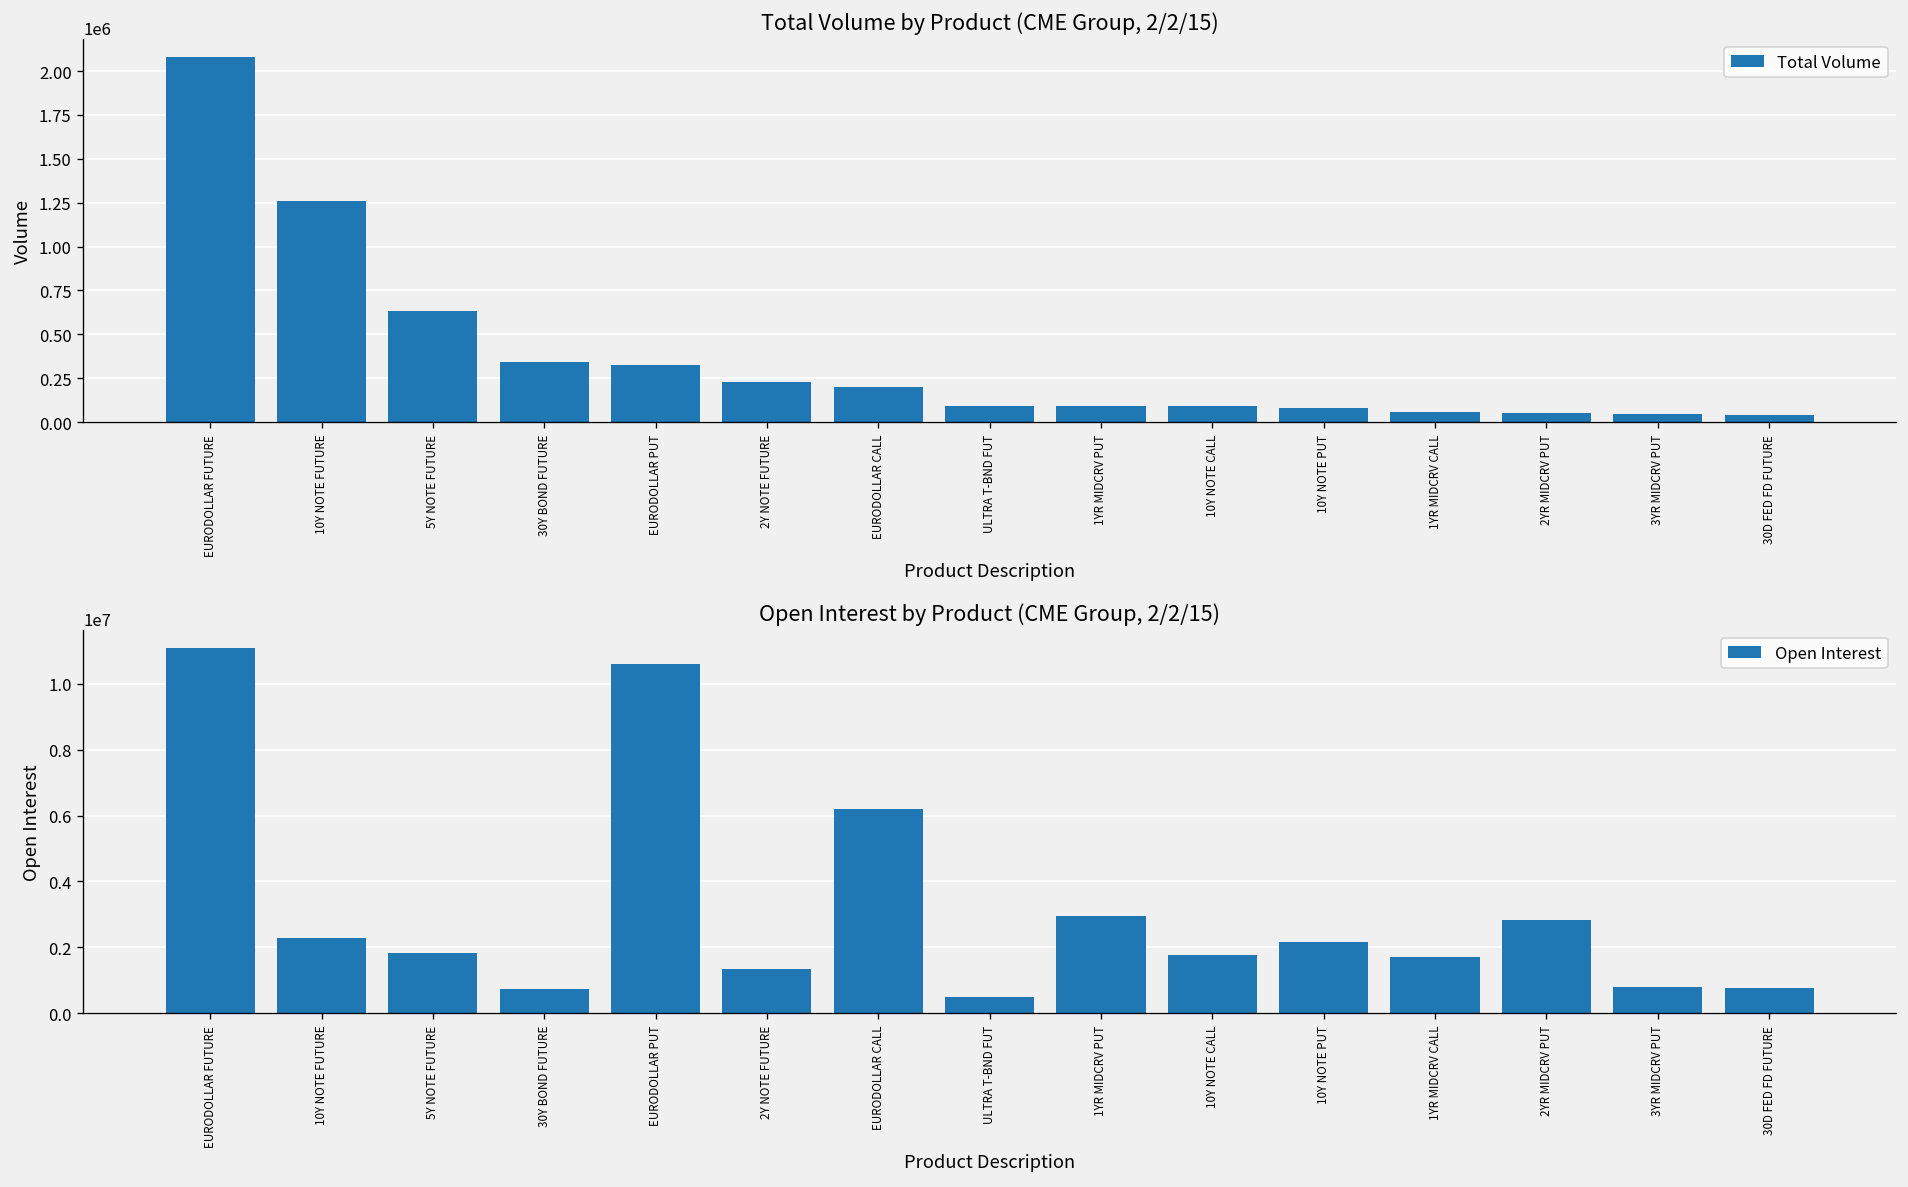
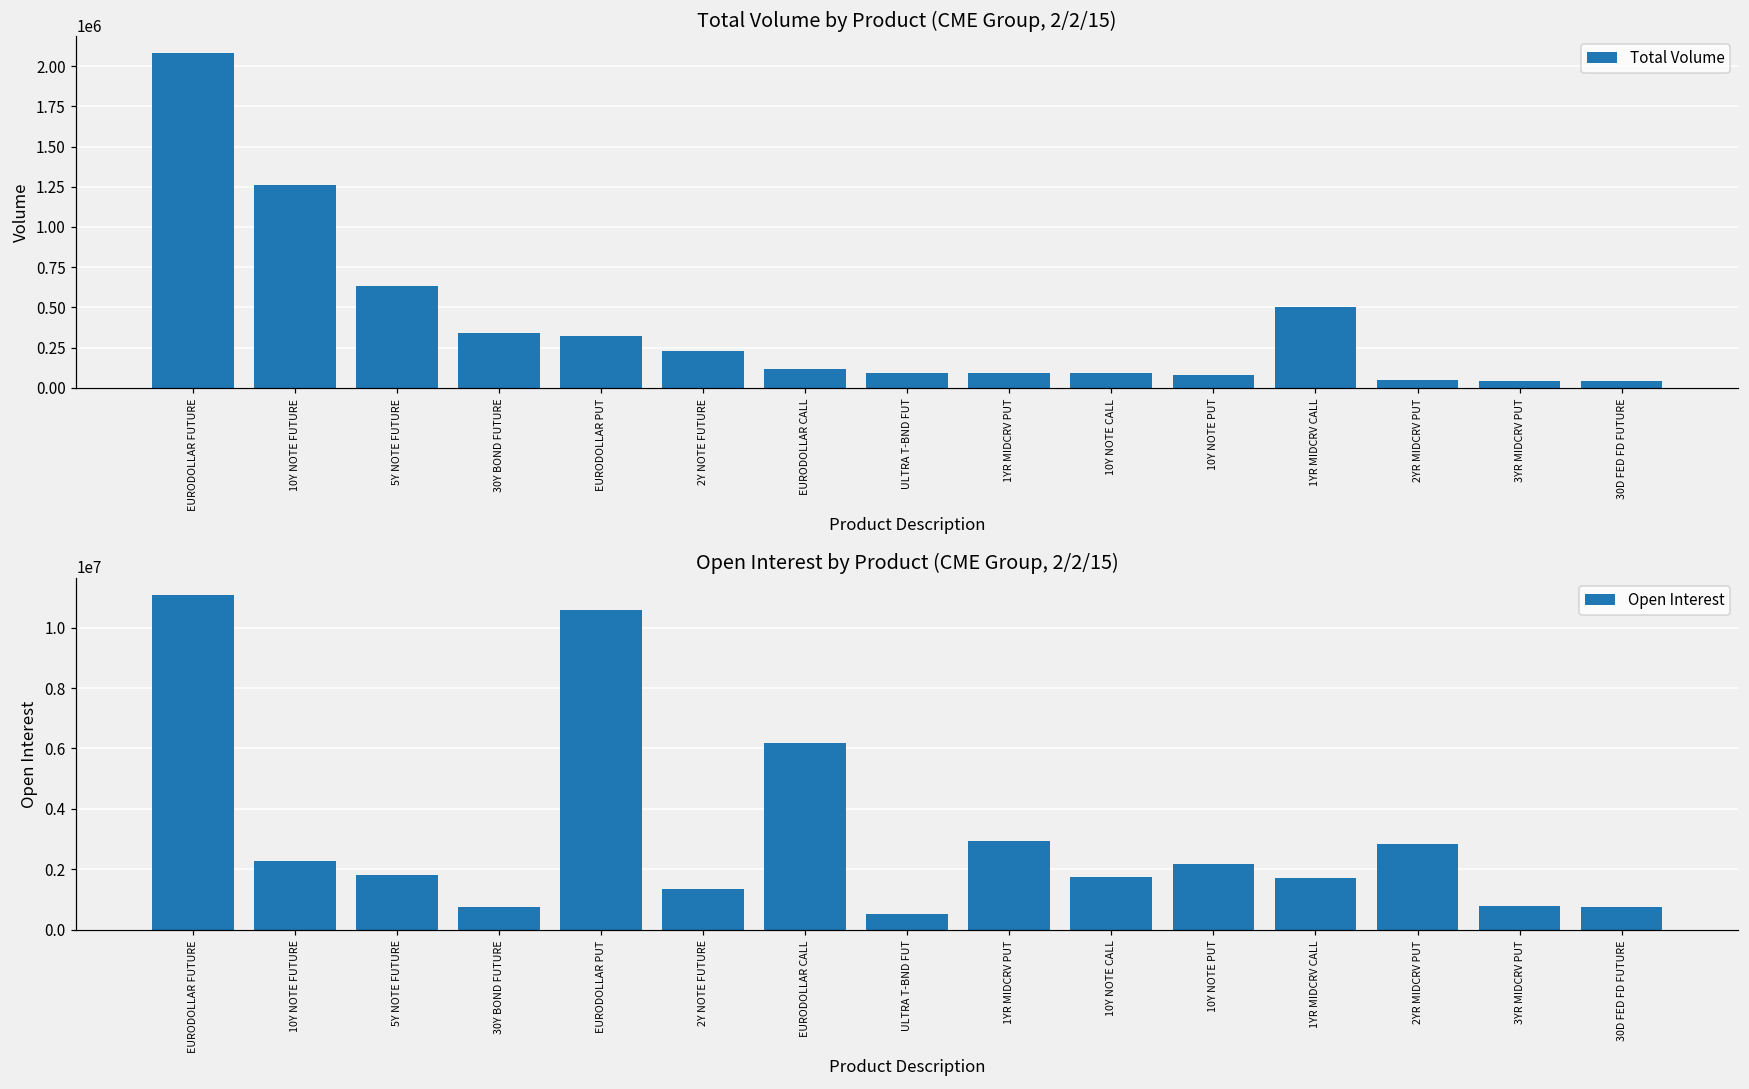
  {
    "Total Volume by Product (CME Group, 2/2/15)": {
      "EURODOLLAR FUTURE": 2080000,
      "10Y NOTE FUTURE": 1260000,
      "5Y NOTE FUTURE": 640000,
      "30Y BOND FUTURE": 340000,
      "EURODOLLAR PUT": 320000,
      "2Y NOTE FUTURE": 230000,
-     "EURODOLLAR CALL": 200000,
+     "EURODOLLAR CALL": 110000,
      "ULTRA T-BND FUT": 90000,
      "1YR MIDCRV PUT": 90000,
      "10Y NOTE CALL": 90000,
      "10Y NOTE PUT": 80000,
-     "1YR MIDCRV CALL": 60000,
+     "1YR MIDCRV CALL": 500000,
      "2YR MIDCRV PUT": 50000,
      "3YR MIDCRV PUT": 40000,
      "30D FED FD FUTURE": 40000
    },
    "Open Interest by Product (CME Group, 2/2/15)": {
      "EURODOLLAR FUTURE": 11100000,
      "10Y NOTE FUTURE": 2300000,
      "5Y NOTE FUTURE": 1800000,
      "30Y BOND FUTURE": 700000,
      "EURODOLLAR PUT": 10600000,
      "2Y NOTE FUTURE": 1300000,
      "EURODOLLAR CALL": 6200000,
      "ULTRA T-BND FUT": 500000,
      "1YR MIDCRV PUT": 2900000,
      "10Y NOTE CALL": 1800000,
      "10Y NOTE PUT": 2200000,
      "1YR MIDCRV CALL": 1700000,
      "2YR MIDCRV PUT": 2800000,
      "3YR MIDCRV PUT": 800000,
      "30D FED FD FUTURE": 800000
    }
  }
